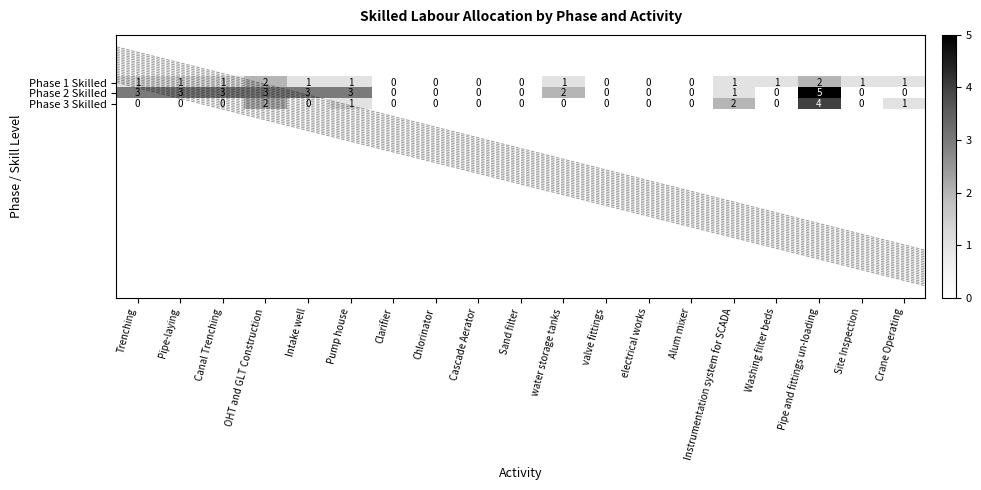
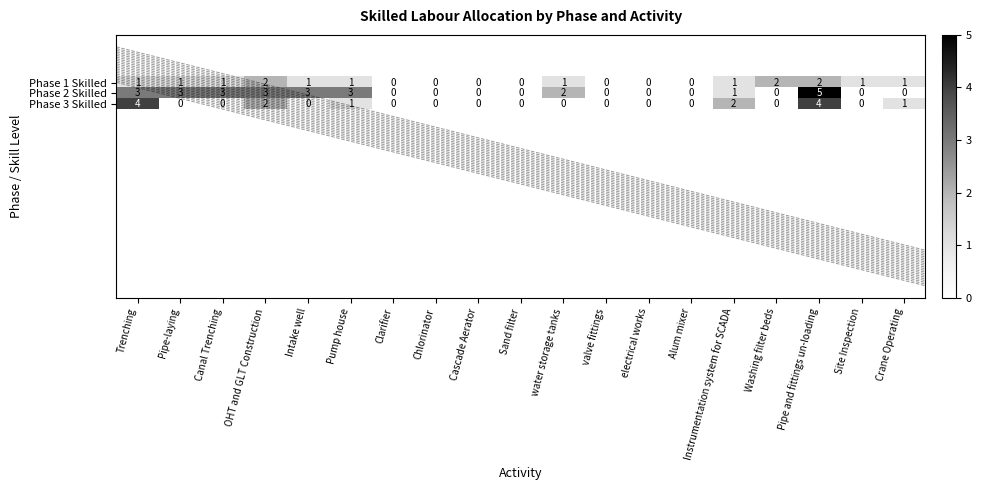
  {
    "Phase 1 Skilled": {
      "Trenching": 1,
      "Pipe-laying": 1,
      "Canal Trenching": 1,
      "OHT and GLT Construction": 2,
      "Intake well": 1,
      "Pump house": 1,
      "Clarifier": 0,
      "Chlorinator": 0,
      "Cascade Aerator": 0,
      "Sand filter": 0,
      "water storage tanks": 1,
      "valve fittings": 0,
      "electrical works": 0,
      "Alum mixer": 0,
      "Instrumentation system for SCADA": 1,
-     "Washing filter beds": 1,
+     "Washing filter beds": 2,
      "Pipe and fittings un-loading": 2,
      "Site Inspection": 1,
      "Crane Operating": 1
    },
    "Phase 2 Skilled": {
      "Trenching": 3,
      "Pipe-laying": 3,
      "Canal Trenching": 3,
      "OHT and GLT Construction": 3,
      "Intake well": 3,
      "Pump house": 3,
      "Clarifier": 0,
      "Chlorinator": 0,
      "Cascade Aerator": 0,
      "Sand filter": 0,
      "water storage tanks": 2,
      "valve fittings": 0,
      "electrical works": 0,
      "Alum mixer": 0,
      "Instrumentation system for SCADA": 1,
      "Washing filter beds": 0,
      "Pipe and fittings un-loading": 5,
      "Site Inspection": 0,
      "Crane Operating": 0
    },
    "Phase 3 Skilled": {
-     "Trenching": 0,
+     "Trenching": 4,
      "Pipe-laying": 0,
      "Canal Trenching": 0,
      "OHT and GLT Construction": 2,
      "Intake well": 0,
      "Pump house": 1,
      "Clarifier": 0,
      "Chlorinator": 0,
      "Cascade Aerator": 0,
      "Sand filter": 0,
      "water storage tanks": 0,
      "valve fittings": 0,
      "electrical works": 0,
      "Alum mixer": 0,
      "Instrumentation system for SCADA": 2,
      "Washing filter beds": 0,
      "Pipe and fittings un-loading": 4,
      "Site Inspection": 0,
      "Crane Operating": 1
    }
  }
